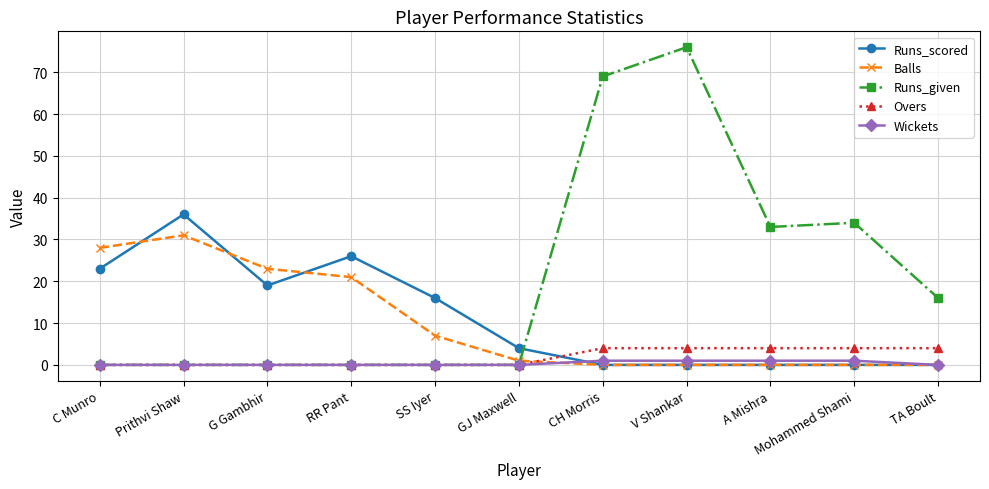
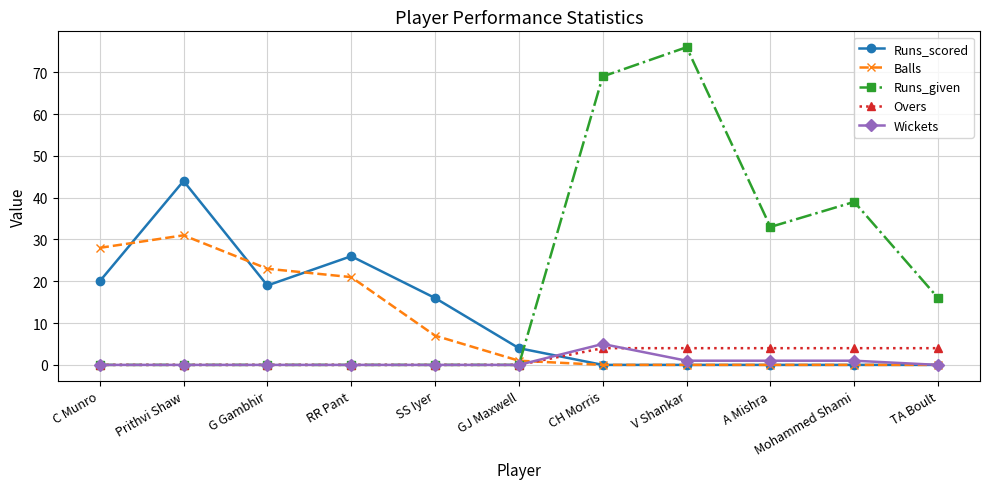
  {
    "Runs_scored": {
-     "C Munro": 23,
-     "Prithvi Shaw": 36,
+     "C Munro": 20,
+     "Prithvi Shaw": 44,
      "G Gambhir": 19,
      "RR Pant": 26,
      "SS Iyer": 16,
      "GJ Maxwell": 4
    },
    "Balls": {
      "C Munro": 28,
      "Prithvi Shaw": 31,
      "G Gambhir": 23,
      "RR Pant": 21,
      "SS Iyer": 7,
      "GJ Maxwell": 1
    },
    "Runs_given": {
      "CH Morris": 69,
      "V Shankar": 76,
      "A Mishra": 33,
-     "Mohammed Shami": 34,
+     "Mohammed Shami": 39,
      "TA Boult": 16
    },
    "Overs": {
      "CH Morris": 4,
      "V Shankar": 4,
      "A Mishra": 4,
      "Mohammed Shami": 4,
      "TA Boult": 4
    },
    "Wickets": {
-     "CH Morris": 1,
+     "CH Morris": 5,
      "V Shankar": 1,
      "A Mishra": 1,
      "Mohammed Shami": 1
    }
  }
